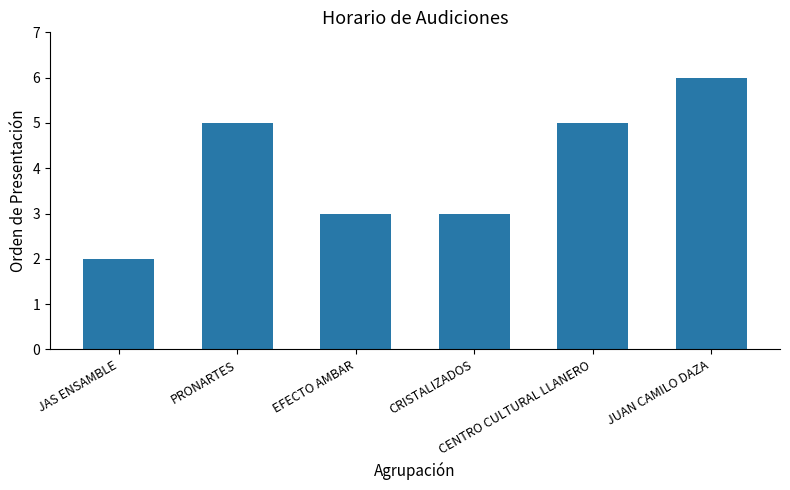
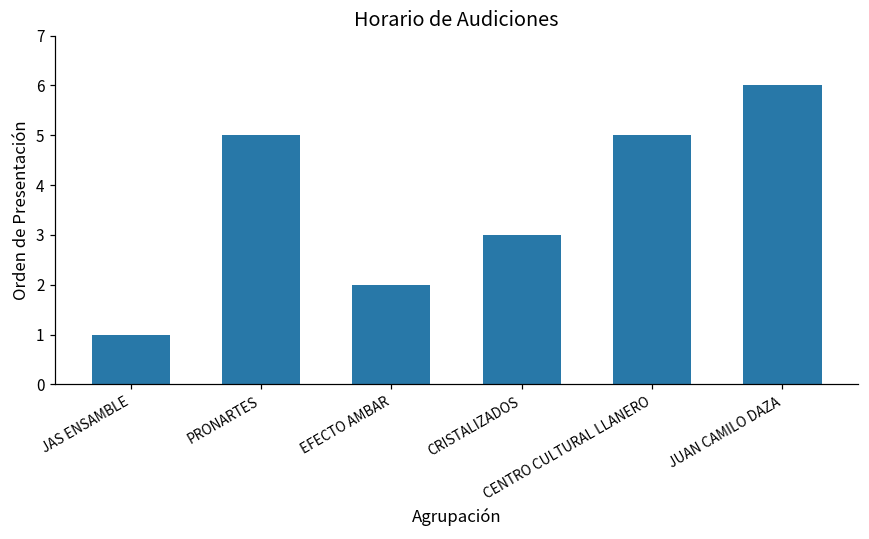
  {
-   "JAS ENSAMBLE": 2,
+   "JAS ENSAMBLE": 1,
    "PRONARTES": 5,
-   "EFECTO AMBAR": 3,
+   "EFECTO AMBAR": 2,
    "CRISTALIZADOS": 3,
    "CENTRO CULTURAL LLANERO": 5,
    "JUAN CAMILO DAZA": 6
  }
